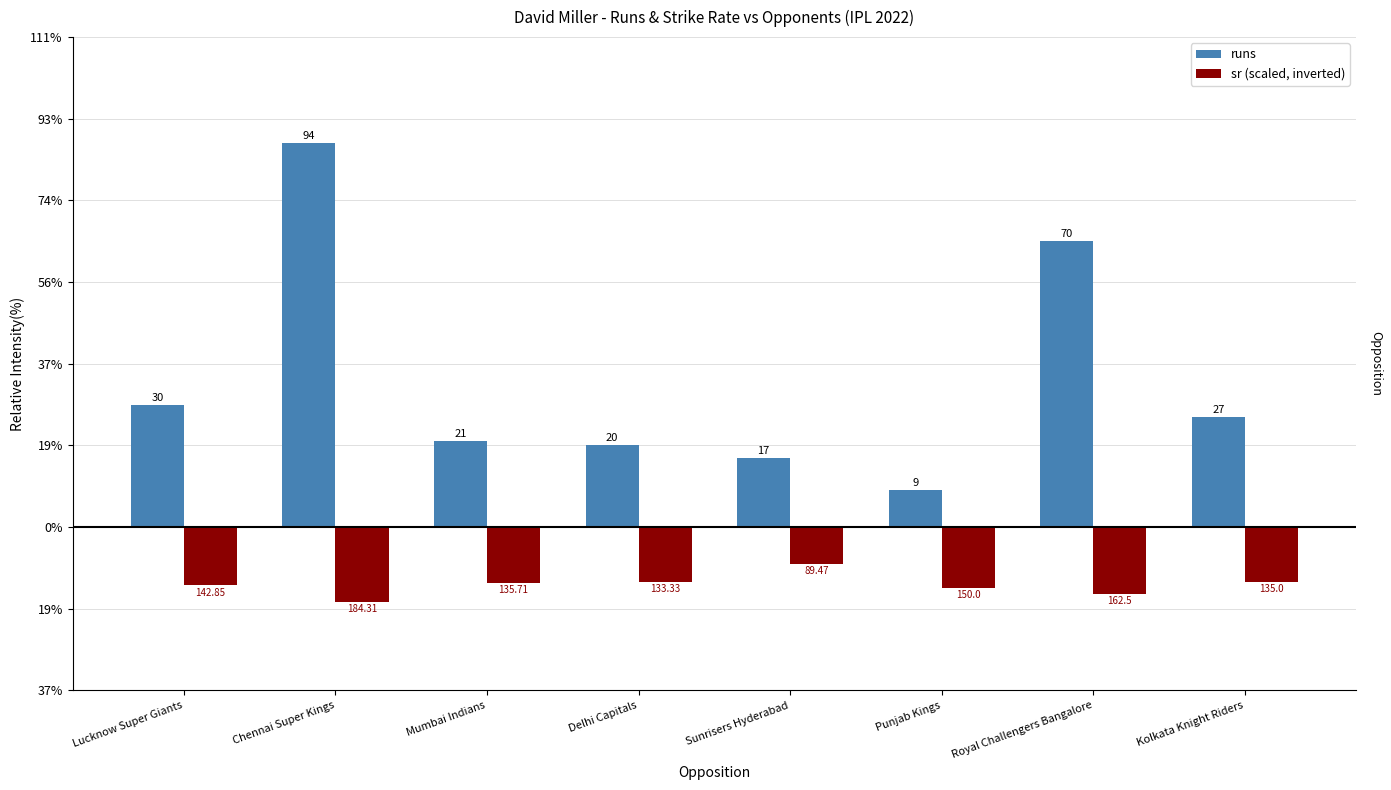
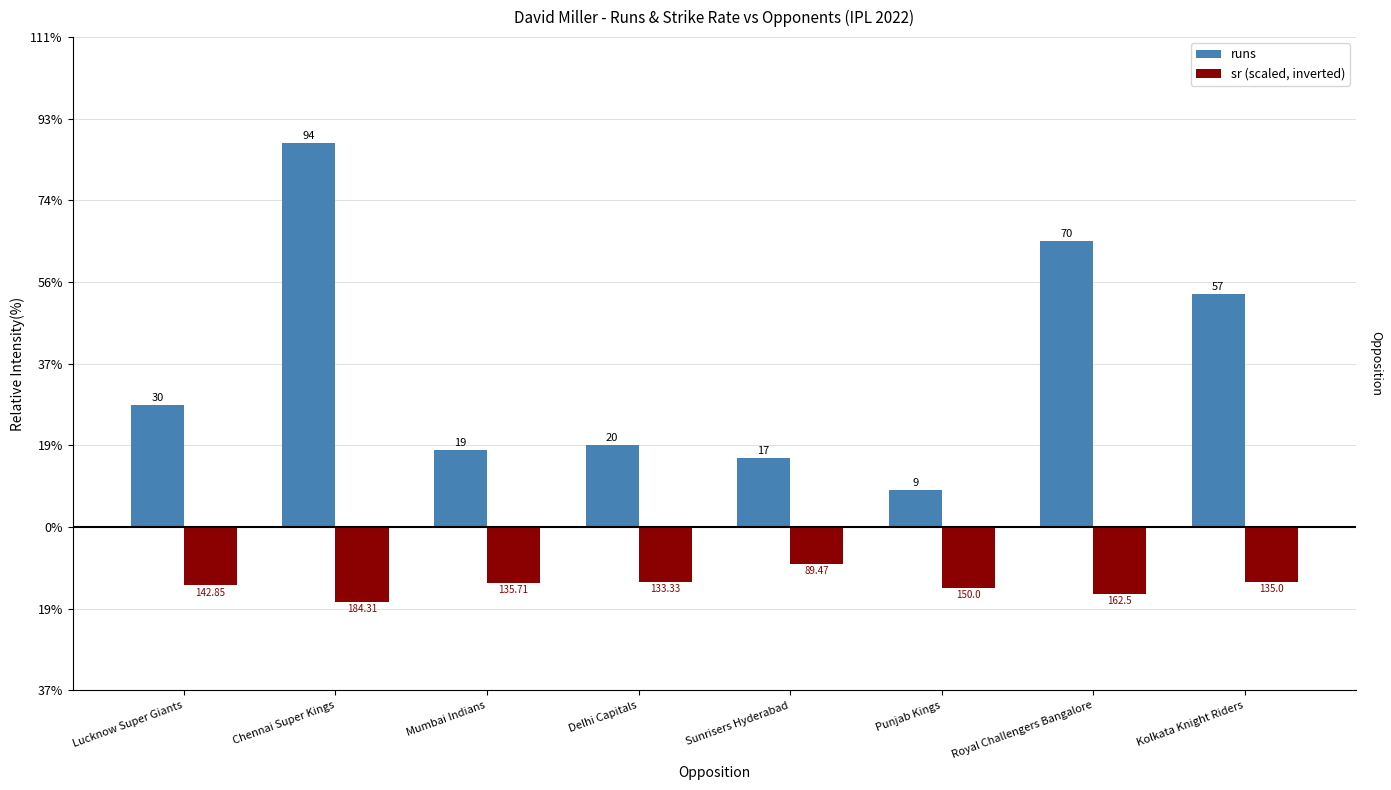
  {
    "runs": {
      "Lucknow Super Giants": 30,
      "Chennai Super Kings": 94,
-     "Mumbai Indians": 21,
+     "Mumbai Indians": 19,
      "Delhi Capitals": 20,
      "Sunrisers Hyderabad": 17,
      "Punjab Kings": 9,
      "Royal Challengers Bangalore": 70,
-     "Kolkata Knight Riders": 27
+     "Kolkata Knight Riders": 57
    }
  }
